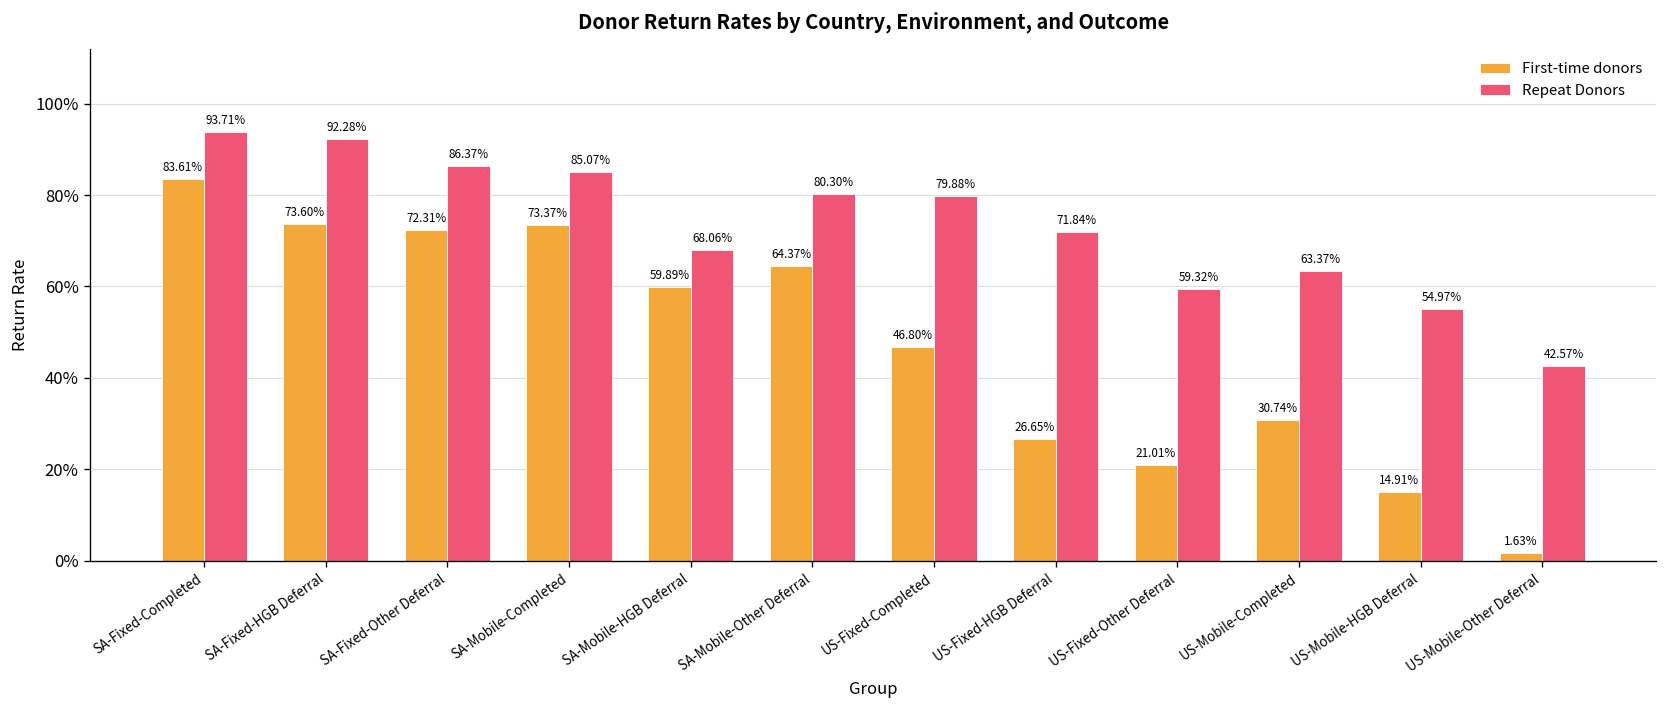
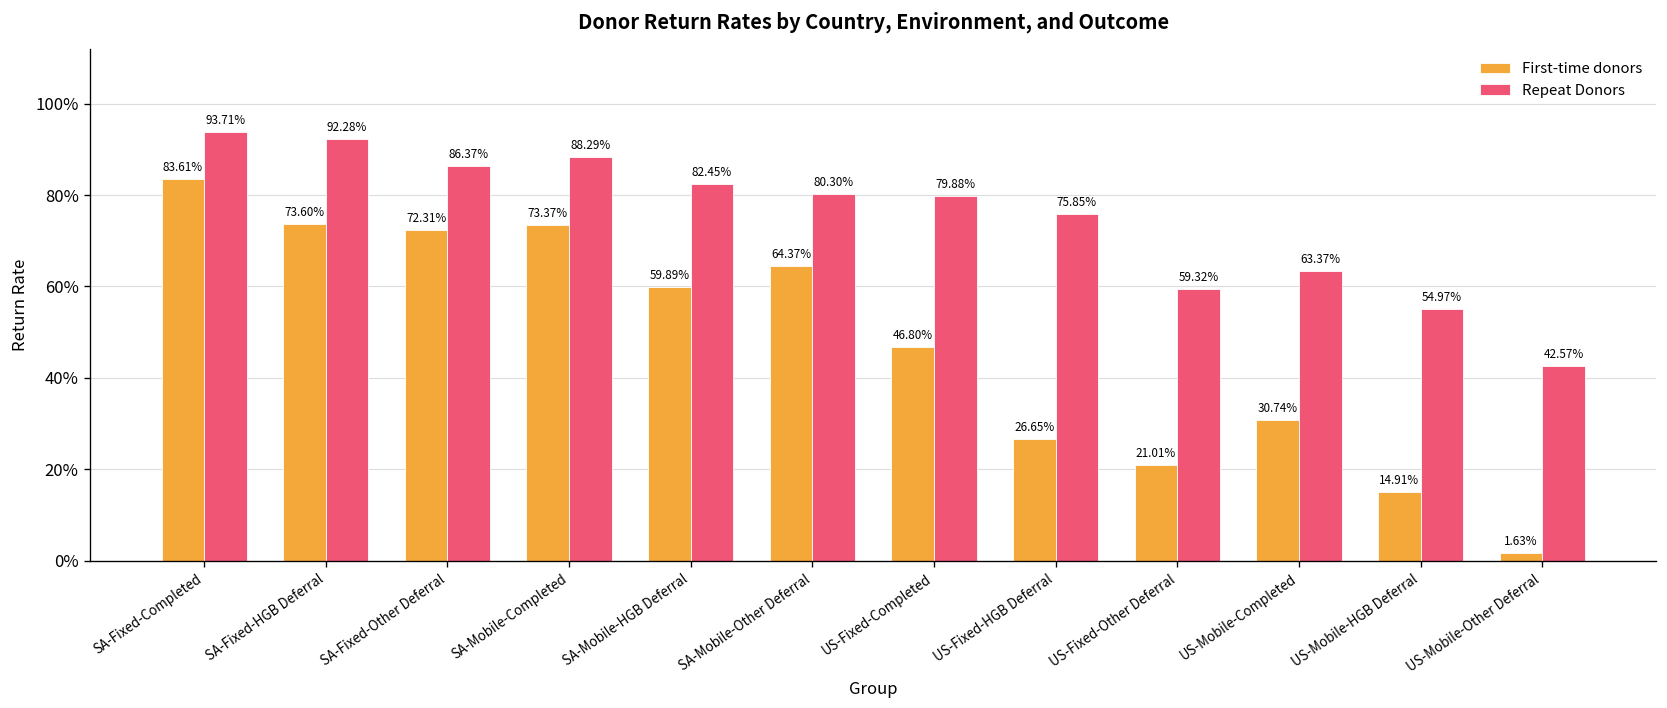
  {
    "First-time donors": {
      "SA-Fixed-Completed": "83.61%",
      "SA-Fixed-HGB Deferral": "73.60%",
      "SA-Fixed-Other Deferral": "72.31%",
      "SA-Mobile-Completed": "73.37%",
      "SA-Mobile-HGB Deferral": "59.89%",
      "SA-Mobile-Other Deferral": "64.37%",
      "US-Fixed-Completed": "46.80%",
      "US-Fixed-HGB Deferral": "26.65%",
      "US-Fixed-Other Deferral": "21.01%",
      "US-Mobile-Completed": "30.74%",
      "US-Mobile-HGB Deferral": "14.91%",
      "US-Mobile-Other Deferral": "1.63%"
    },
    "Repeat Donors": {
      "SA-Fixed-Completed": "93.71%",
      "SA-Fixed-HGB Deferral": "92.28%",
      "SA-Fixed-Other Deferral": "86.37%",
-     "SA-Mobile-Completed": "85.07%",
-     "SA-Mobile-HGB Deferral": "68.06%",
+     "SA-Mobile-Completed": "88.29%",
+     "SA-Mobile-HGB Deferral": "82.45%",
      "SA-Mobile-Other Deferral": "80.30%",
      "US-Fixed-Completed": "79.88%",
-     "US-Fixed-HGB Deferral": "71.84%",
+     "US-Fixed-HGB Deferral": "75.85%",
      "US-Fixed-Other Deferral": "59.32%",
      "US-Mobile-Completed": "63.37%",
      "US-Mobile-HGB Deferral": "54.97%",
      "US-Mobile-Other Deferral": "42.57%"
    }
  }
